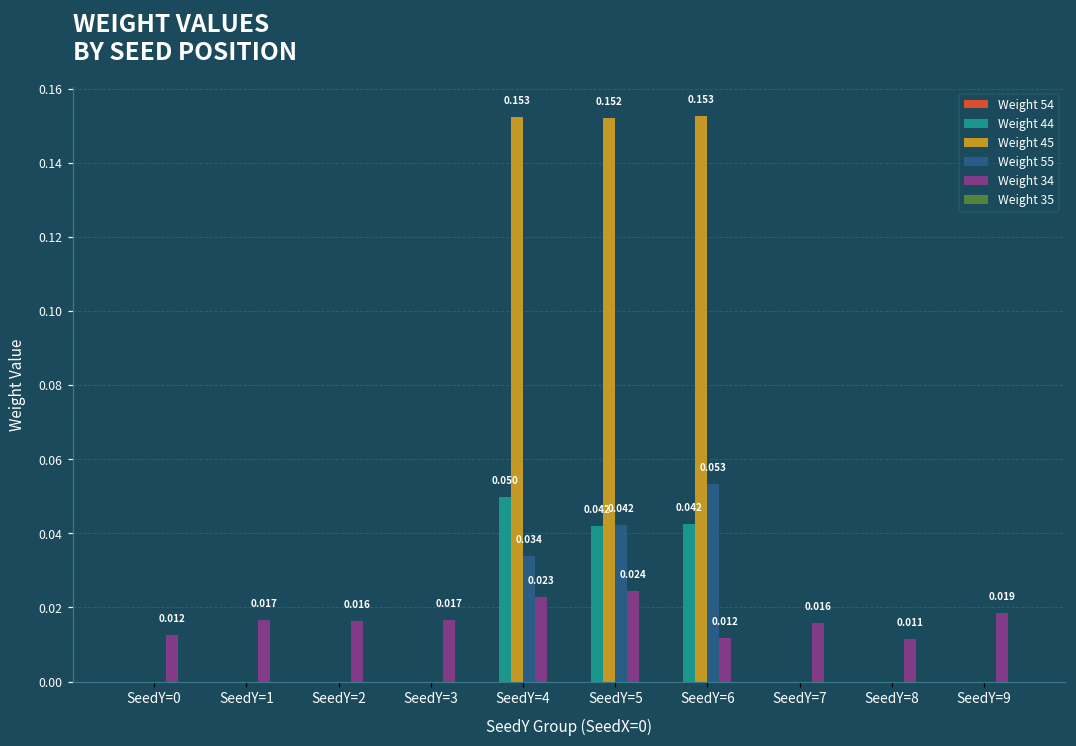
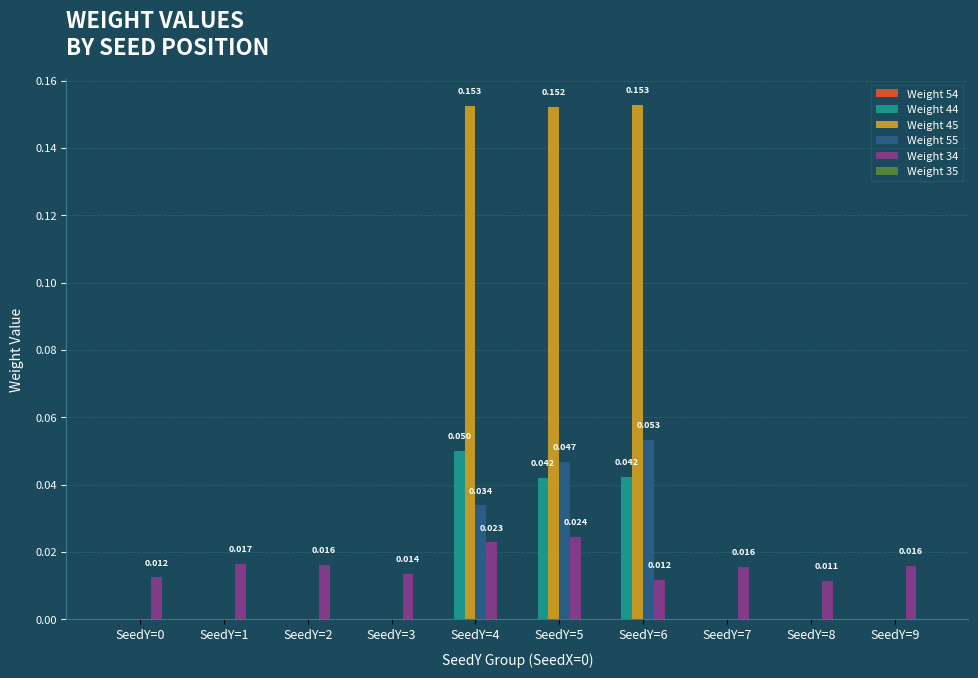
  {
    "Weight 54": {
      "SeedY=0": 0.000,
      "SeedY=1": 0.000,
      "SeedY=2": 0.000,
      "SeedY=3": 0.000,
      "SeedY=4": 0.000,
      "SeedY=5": 0.000,
      "SeedY=6": 0.000,
      "SeedY=7": 0.000,
      "SeedY=8": 0.000,
      "SeedY=9": 0.000
    },
    "Weight 44": {
      "SeedY=4": 0.050,
      "SeedY=5": 0.042,
      "SeedY=6": 0.042
    },
    "Weight 45": {
      "SeedY=4": 0.153,
      "SeedY=5": 0.152,
      "SeedY=6": 0.153
    },
    "Weight 55": {
      "SeedY=4": 0.034,
-     "SeedY=5": 0.042,
+     "SeedY=5": 0.047,
      "SeedY=6": 0.053
    },
    "Weight 34": {
      "SeedY=0": 0.012,
      "SeedY=1": 0.017,
      "SeedY=2": 0.016,
-     "SeedY=3": 0.017,
+     "SeedY=3": 0.014,
      "SeedY=4": 0.023,
      "SeedY=5": 0.024,
      "SeedY=6": 0.012,
      "SeedY=7": 0.016,
      "SeedY=8": 0.011,
-     "SeedY=9": 0.019
+     "SeedY=9": 0.016
    },
    "Weight 35": {
      "SeedY=0": 0.000,
      "SeedY=1": 0.000,
      "SeedY=2": 0.000,
      "SeedY=3": 0.000,
      "SeedY=4": 0.000,
      "SeedY=5": 0.000,
      "SeedY=6": 0.000,
      "SeedY=7": 0.000,
      "SeedY=8": 0.000,
      "SeedY=9": 0.000
    }
  }
